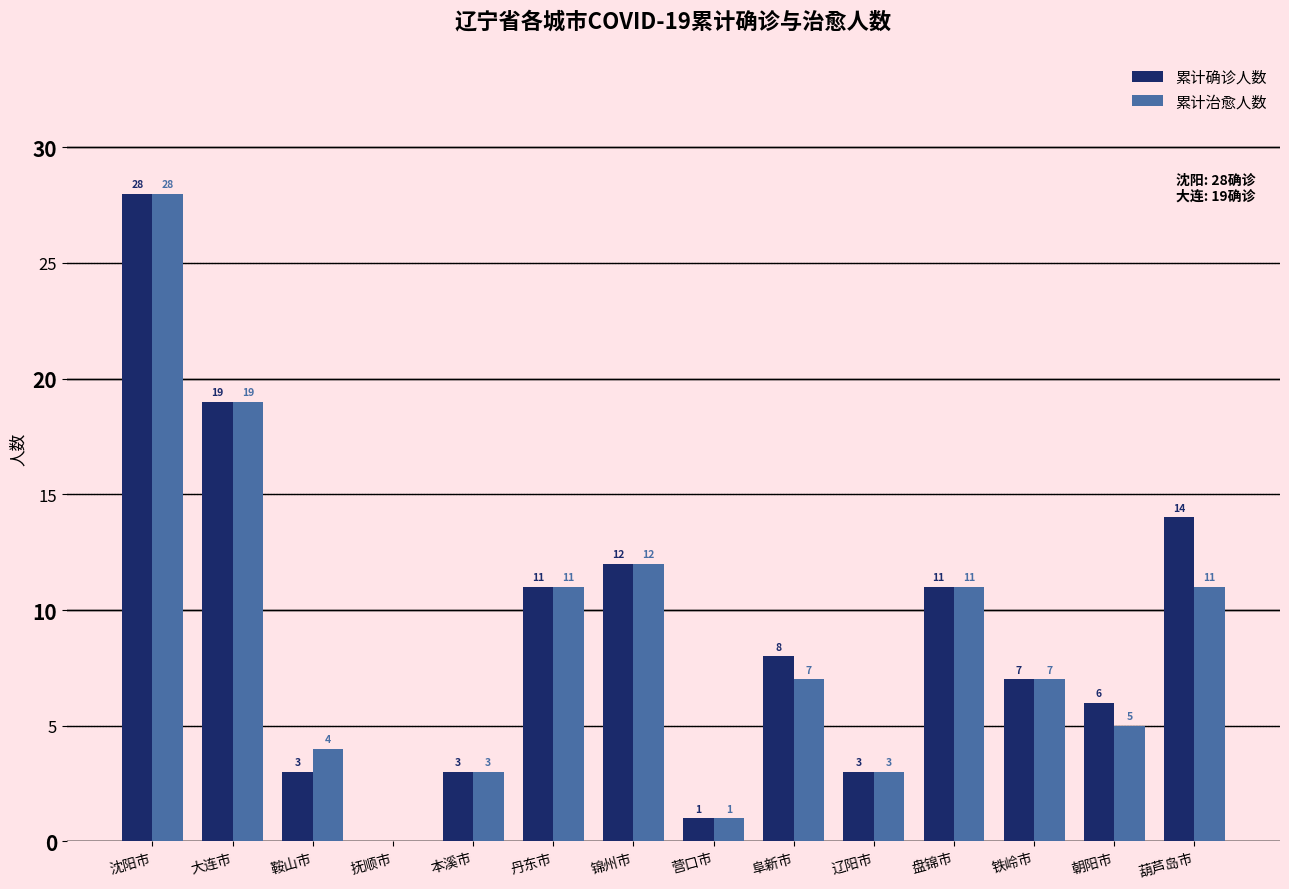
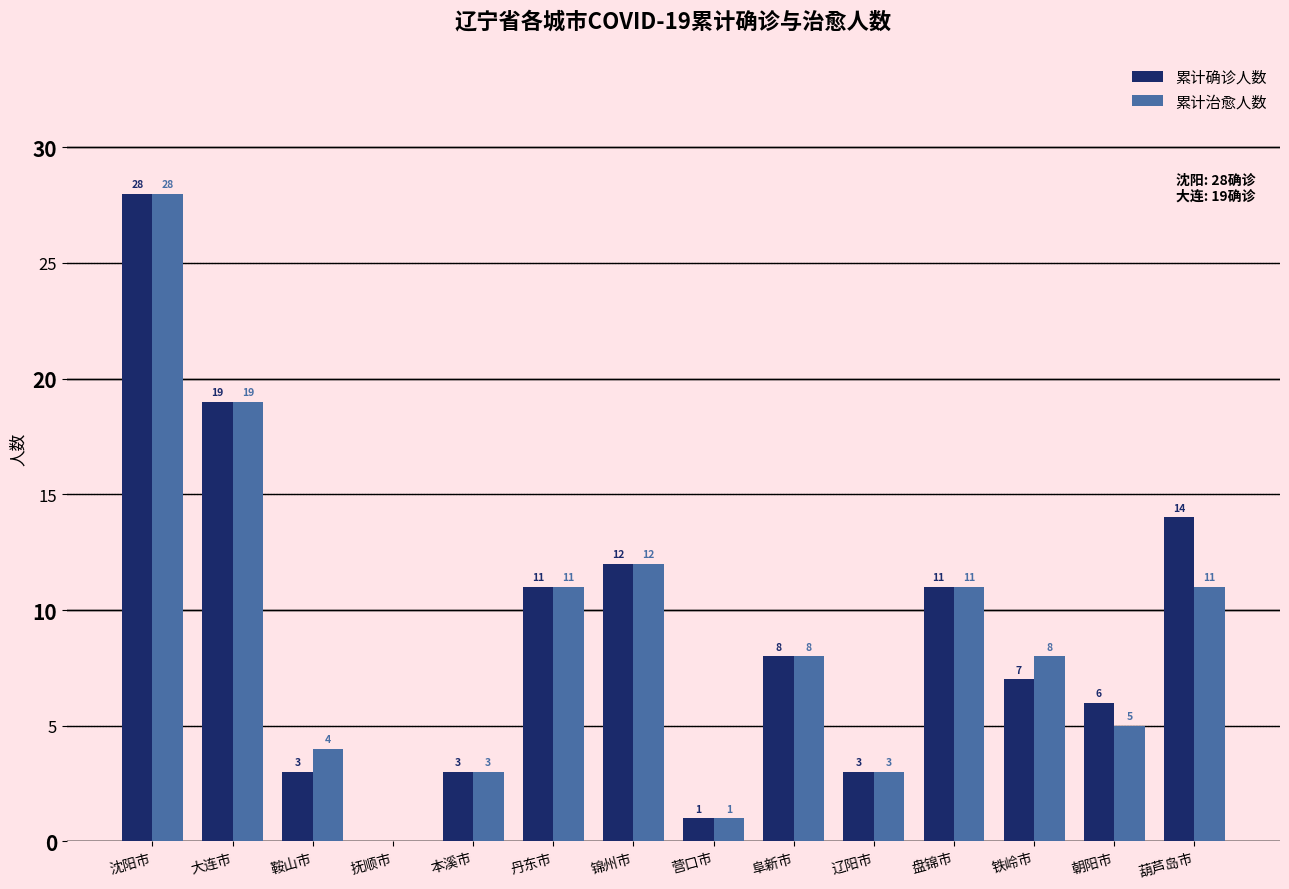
  {
    "累计确诊人数": {
      "沈阳市": 28,
      "大连市": 19,
      "鞍山市": 3,
      "本溪市": 3,
      "丹东市": 11,
      "锦州市": 12,
      "营口市": 1,
      "阜新市": 8,
      "辽阳市": 3,
      "盘锦市": 11,
      "铁岭市": 7,
      "朝阳市": 6,
      "葫芦岛市": 14
    },
    "累计治愈人数": {
      "沈阳市": 28,
      "大连市": 19,
      "鞍山市": 4,
      "本溪市": 3,
      "丹东市": 11,
      "锦州市": 12,
      "营口市": 1,
-     "阜新市": 7,
+     "阜新市": 8,
      "辽阳市": 3,
      "盘锦市": 11,
-     "铁岭市": 7,
+     "铁岭市": 8,
      "朝阳市": 5,
      "葫芦岛市": 11
    }
  }
